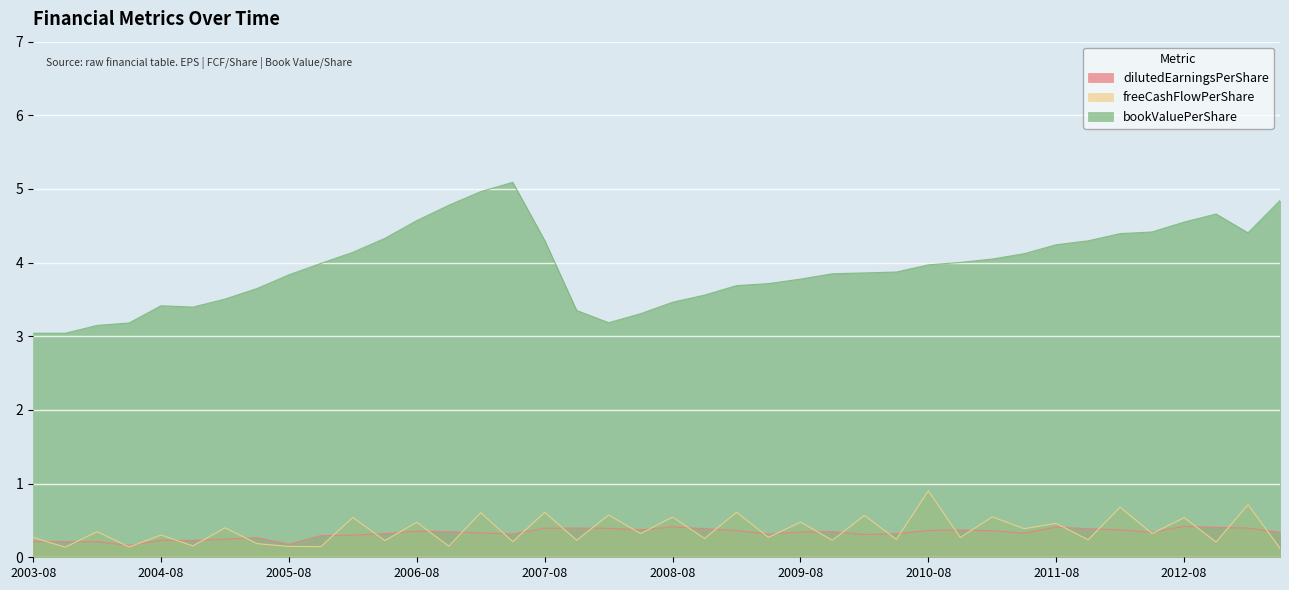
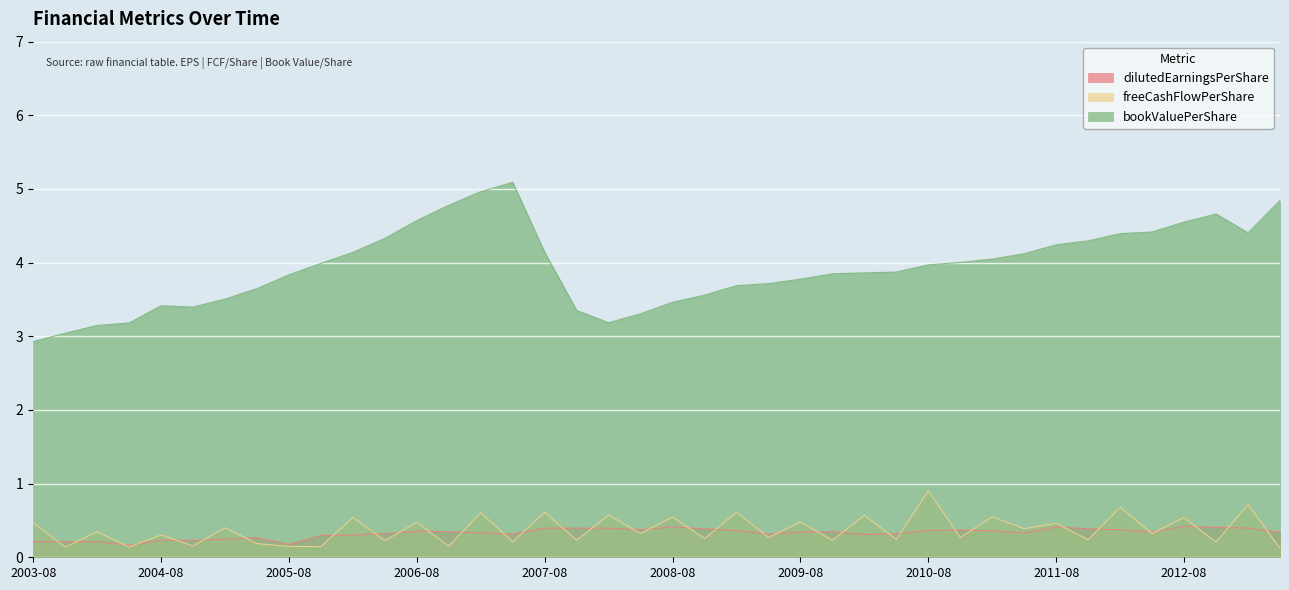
  {
    "dilutedEarningsPerShare": {
      "2003-08": 0.2,
      "2004-08": 0.2,
      "2006-08": 0.4,
      "2007-08": 0.4,
      "2008-08": 0.4,
      "2009-08": 0.3,
      "2010-08": 0.4,
      "2011-08": 0.4,
      "2012-08": 0.4
    },
    "freeCashFlowPerShare": {
-     "2003-08": 0.3,
+     "2003-08": 0.5,
      "2004-08": 0.3,
      "2006-08": 0.5,
      "2007-08": 0.6,
      "2008-08": 0.5,
      "2009-08": 0.5,
      "2010-08": 0.9,
      "2011-08": 0.5,
      "2012-08": 0.5
    },
    "bookValuePerShare": {
-     "2003-08": 3.0,
+     "2003-08": 2.9,
      "2004-08": 3.4,
      "2005-08": 3.8,
      "2006-08": 4.6,
-     "2007-08": 4.3,
+     "2007-08": 4.1,
      "2008-08": 3.5,
      "2009-08": 3.8,
      "2010-08": 4.0,
      "2011-08": 4.2,
      "2012-08": 4.6
    }
  }
